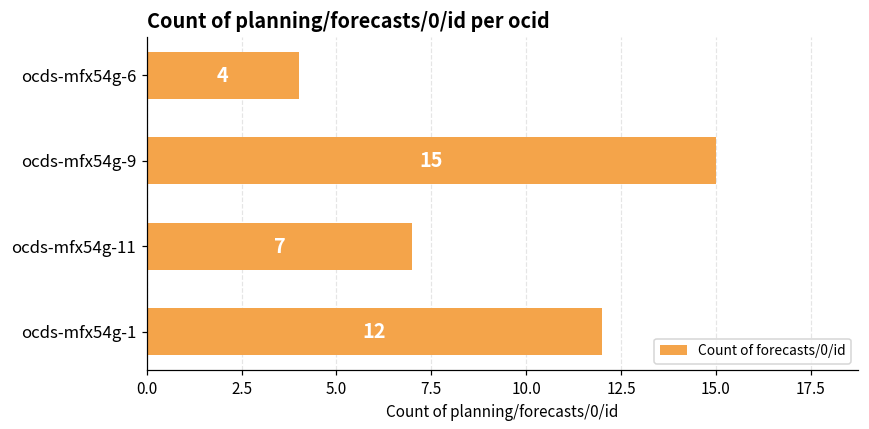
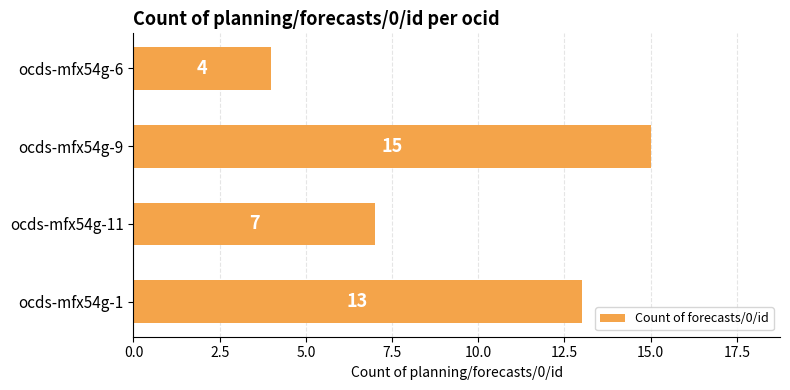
  {
    "ocds-mfx54g-6": 4,
    "ocds-mfx54g-9": 15,
    "ocds-mfx54g-11": 7,
-   "ocds-mfx54g-1": 12
+   "ocds-mfx54g-1": 13
  }
